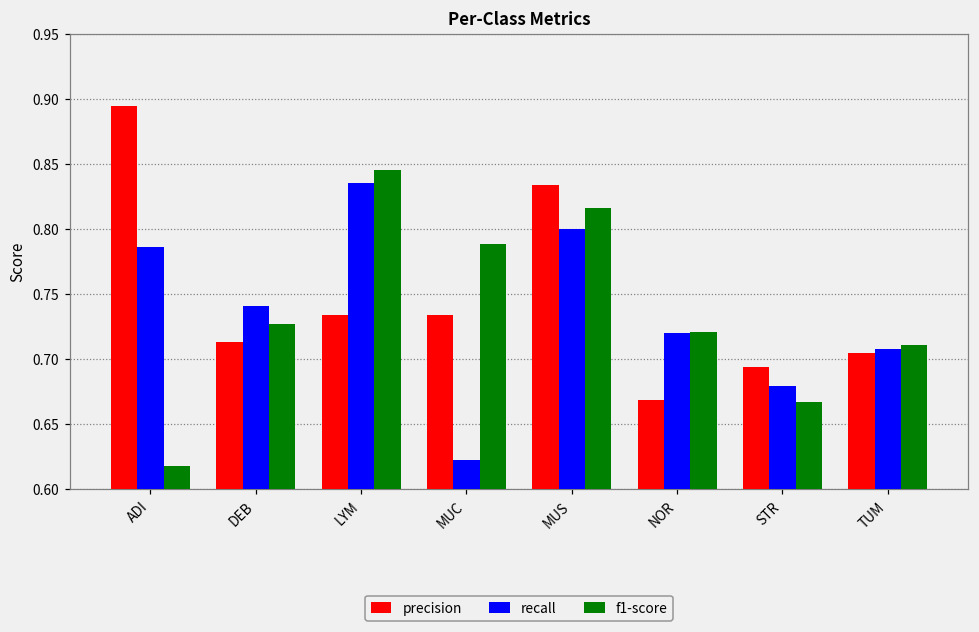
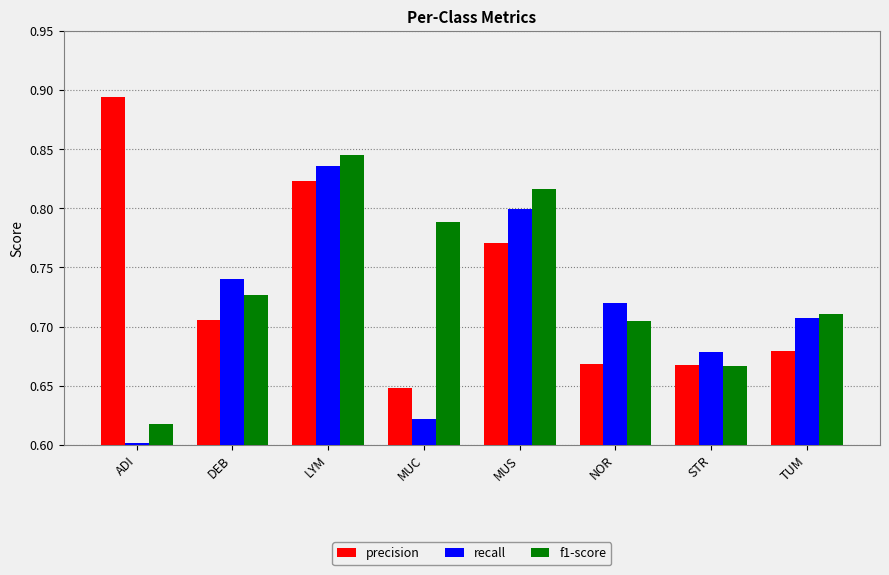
  {
    "precision": {
      "ADI": 0.894,
-     "DEB": 0.713,
-     "LYM": 0.734,
-     "MUC": 0.733,
-     "MUS": 0.834,
+     "DEB": 0.706,
+     "LYM": 0.823,
+     "MUC": 0.648,
+     "MUS": 0.770,
      "NOR": 0.668,
-     "STR": 0.694,
-     "TUM": 0.705
+     "STR": 0.667,
+     "TUM": 0.679
    },
    "recall": {
-     "ADI": 0.786,
+     "ADI": 0.601,
      "DEB": 0.740,
      "LYM": 0.835,
      "MUC": 0.622,
      "MUS": 0.799,
      "NOR": 0.720,
      "STR": 0.679,
      "TUM": 0.707
    },
    "f1-score": {
      "ADI": 0.618,
      "DEB": 0.726,
      "LYM": 0.845,
      "MUC": 0.788,
      "MUS": 0.816,
-     "NOR": 0.720,
+     "NOR": 0.705,
      "STR": 0.667,
      "TUM": 0.711
    }
  }
